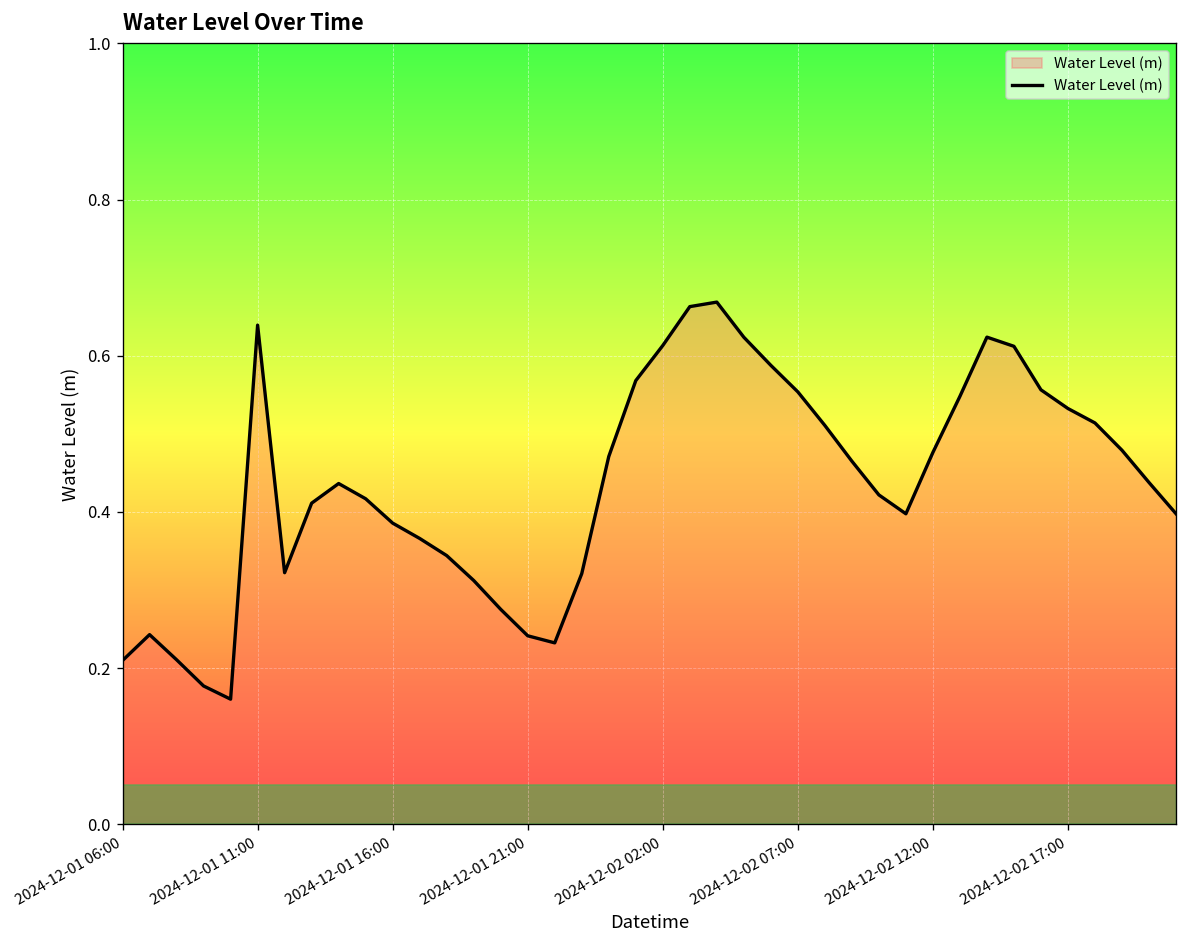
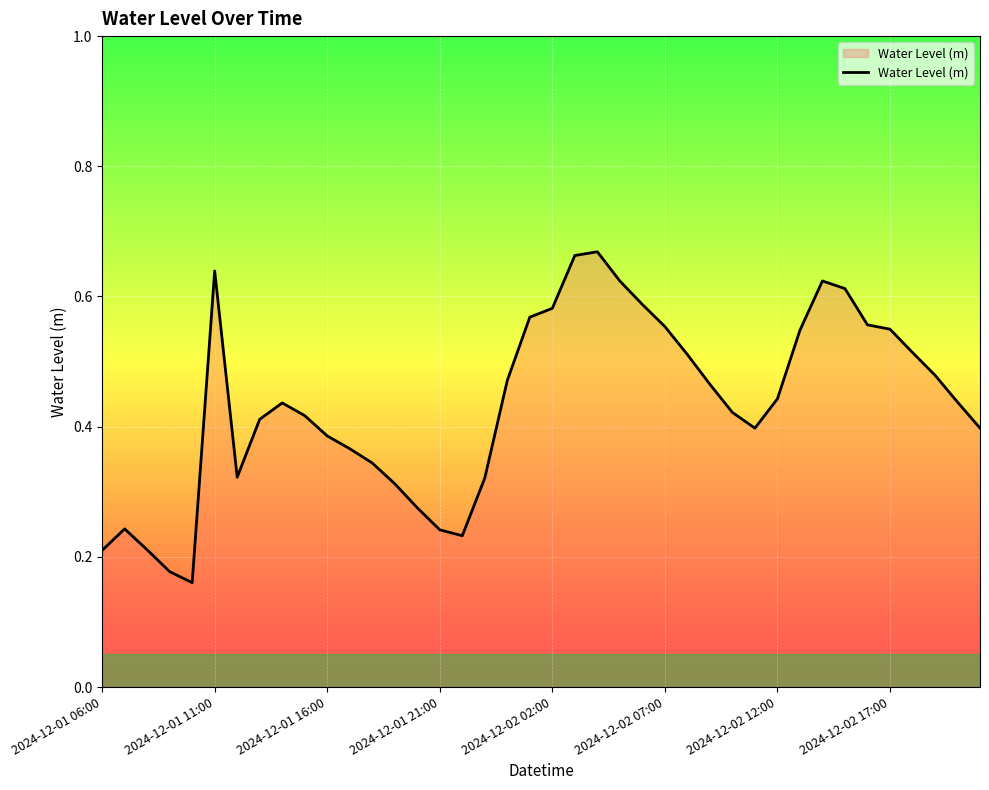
  {
    "2024-12-01 06:00": 0.21,
    "2024-12-01 11:00": 0.64,
    "2024-12-01 16:00": 0.39,
    "2024-12-01 21:00": 0.24,
-   "2024-12-02 02:00": 0.61,
+   "2024-12-02 02:00": 0.58,
    "2024-12-02 07:00": 0.55,
-   "2024-12-02 12:00": 0.48,
-   "2024-12-02 17:00": 0.53
+   "2024-12-02 12:00": 0.44,
+   "2024-12-02 17:00": 0.55
  }
